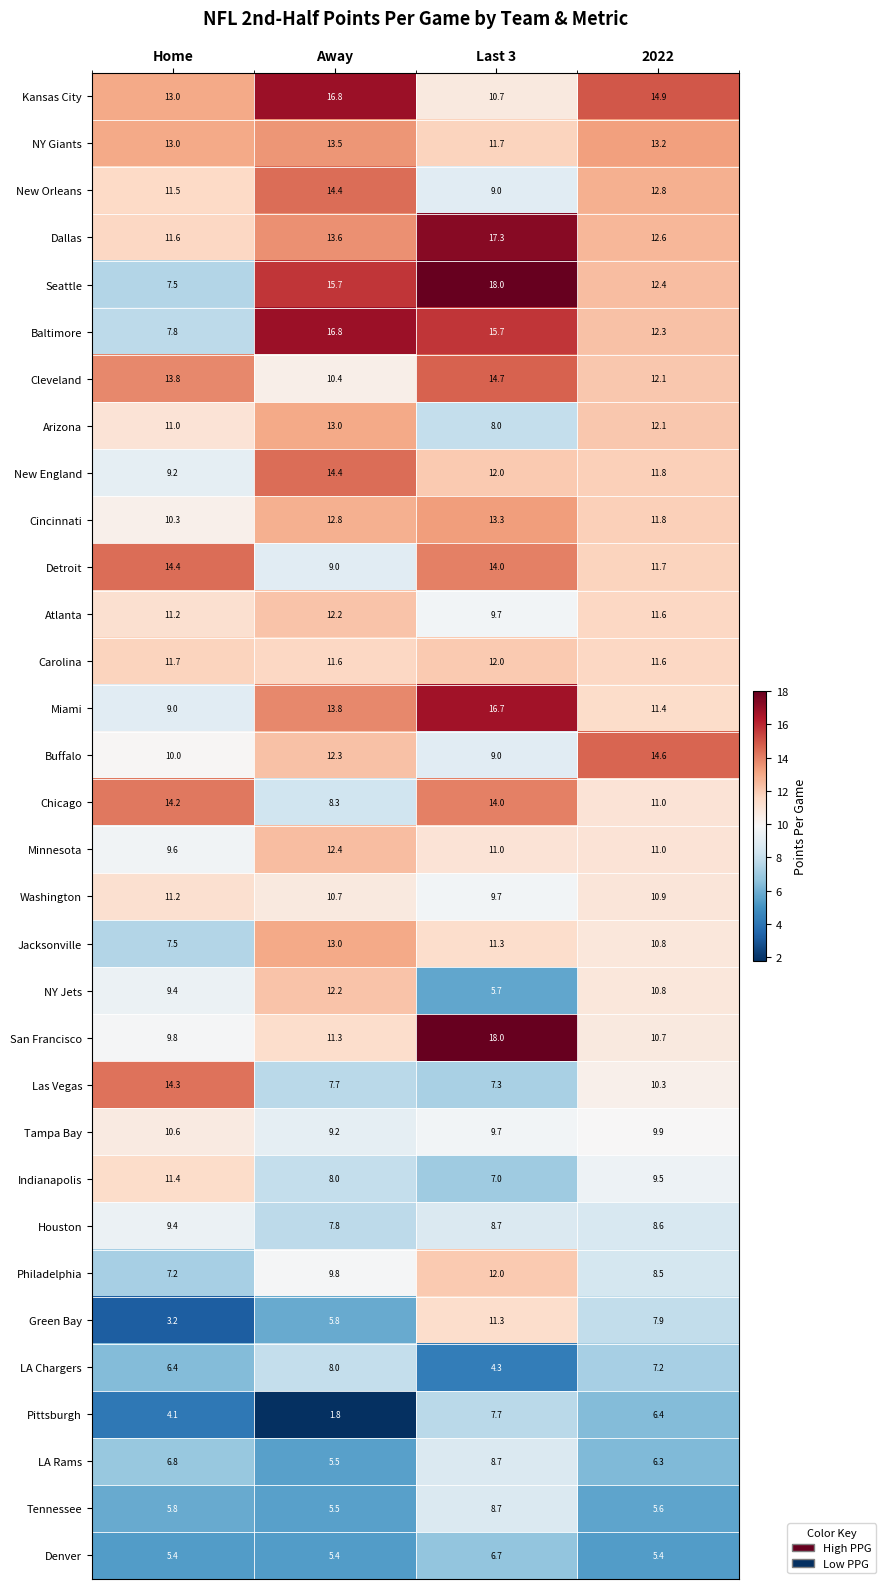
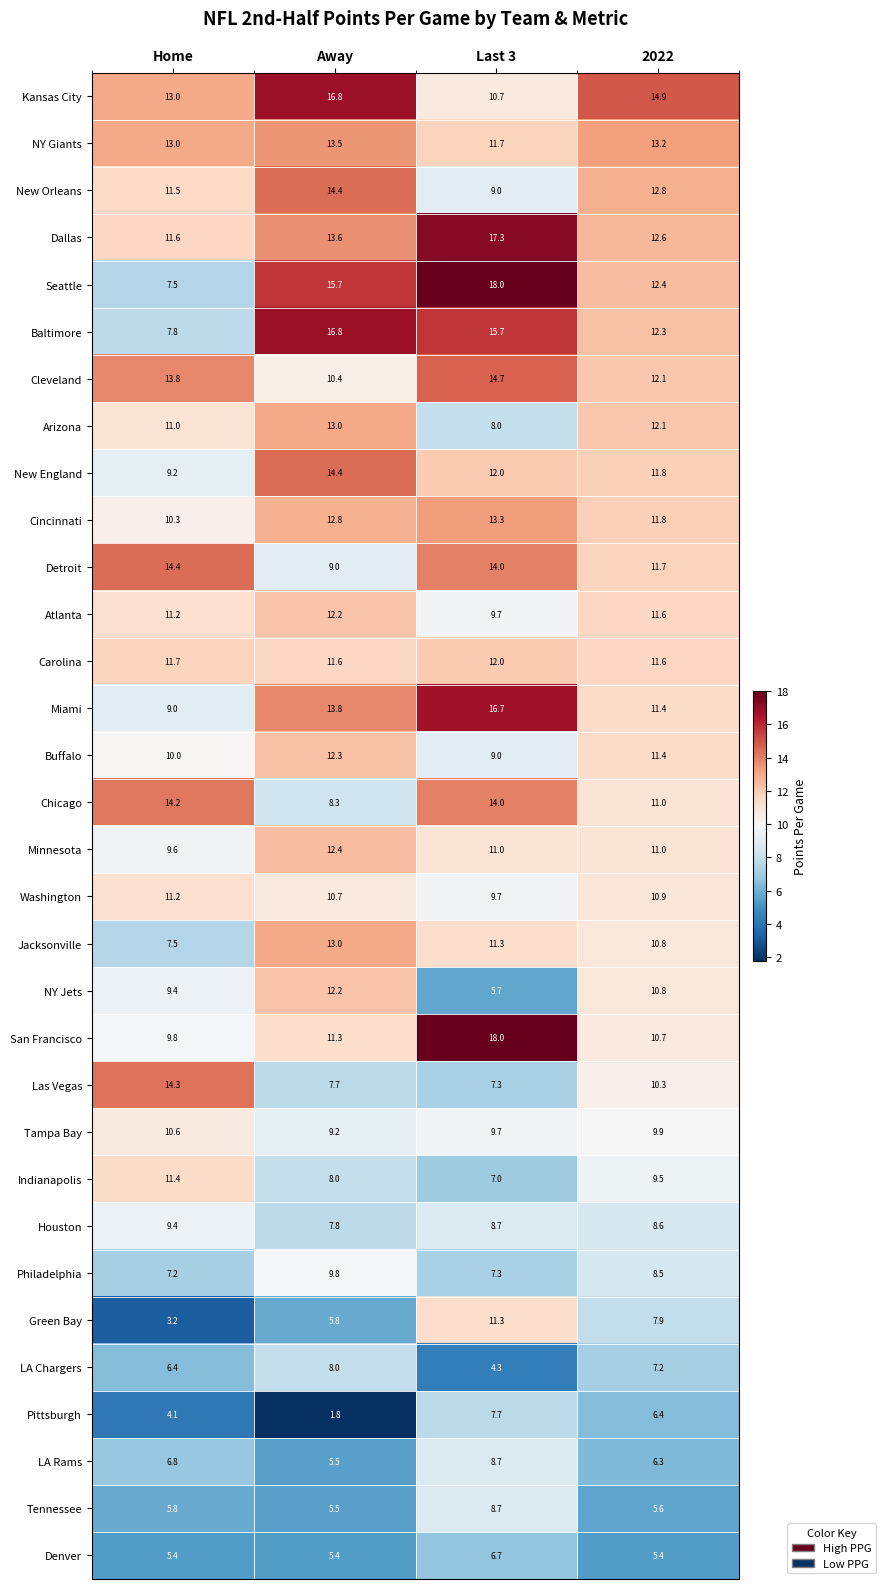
  {
    "Kansas City": {
      "Home": 13.0,
      "Away": 16.8,
      "Last 3": 10.7,
      "2022": 14.9
    },
    "NY Giants": {
      "Home": 13.0,
      "Away": 13.5,
      "Last 3": 11.7,
      "2022": 13.2
    },
    "New Orleans": {
      "Home": 11.5,
      "Away": 14.4,
      "Last 3": 9.0,
      "2022": 12.8
    },
    "Dallas": {
      "Home": 11.6,
      "Away": 13.6,
      "Last 3": 17.3,
      "2022": 12.6
    },
    "Seattle": {
      "Home": 7.5,
      "Away": 15.7,
      "Last 3": 18.0,
      "2022": 12.4
    },
    "Baltimore": {
      "Home": 7.8,
      "Away": 16.8,
      "Last 3": 15.7,
      "2022": 12.3
    },
    "Cleveland": {
      "Home": 13.8,
      "Away": 10.4,
      "Last 3": 14.7,
      "2022": 12.1
    },
    "Arizona": {
      "Home": 11.0,
      "Away": 13.0,
      "Last 3": 8.0,
      "2022": 12.1
    },
    "New England": {
      "Home": 9.2,
      "Away": 14.4,
      "Last 3": 12.0,
      "2022": 11.8
    },
    "Cincinnati": {
      "Home": 10.3,
      "Away": 12.8,
      "Last 3": 13.3,
      "2022": 11.8
    },
    "Detroit": {
      "Home": 14.4,
      "Away": 9.0,
      "Last 3": 14.0,
      "2022": 11.7
    },
    "Atlanta": {
      "Home": 11.2,
      "Away": 12.2,
      "Last 3": 9.7,
      "2022": 11.6
    },
    "Carolina": {
      "Home": 11.7,
      "Away": 11.6,
      "Last 3": 12.0,
      "2022": 11.6
    },
    "Miami": {
      "Home": 9.0,
      "Away": 13.8,
      "Last 3": 16.7,
      "2022": 11.4
    },
    "Buffalo": {
      "Home": 10.0,
      "Away": 12.3,
      "Last 3": 9.0,
-     "2022": 14.6
+     "2022": 11.4
    },
    "Chicago": {
      "Home": 14.2,
      "Away": 8.3,
      "Last 3": 14.0,
      "2022": 11.0
    },
    "Minnesota": {
      "Home": 9.6,
      "Away": 12.4,
      "Last 3": 11.0,
      "2022": 11.0
    },
    "Washington": {
      "Home": 11.2,
      "Away": 10.7,
      "Last 3": 9.7,
      "2022": 10.9
    },
    "Jacksonville": {
      "Home": 7.5,
      "Away": 13.0,
      "Last 3": 11.3,
      "2022": 10.8
    },
    "NY Jets": {
      "Home": 9.4,
      "Away": 12.2,
      "Last 3": 5.7,
      "2022": 10.8
    },
    "San Francisco": {
      "Home": 9.8,
      "Away": 11.3,
      "Last 3": 18.0,
      "2022": 10.7
    },
    "Las Vegas": {
      "Home": 14.3,
      "Away": 7.7,
      "Last 3": 7.3,
      "2022": 10.3
    },
    "Tampa Bay": {
      "Home": 10.6,
      "Away": 9.2,
      "Last 3": 9.7,
      "2022": 9.9
    },
    "Indianapolis": {
      "Home": 11.4,
      "Away": 8.0,
      "Last 3": 7.0,
      "2022": 9.5
    },
    "Houston": {
      "Home": 9.4,
      "Away": 7.8,
      "Last 3": 8.7,
      "2022": 8.6
    },
    "Philadelphia": {
      "Home": 7.2,
      "Away": 9.8,
-     "Last 3": 12.0,
+     "Last 3": 7.3,
      "2022": 8.5
    },
    "Green Bay": {
      "Home": 3.2,
      "Away": 5.8,
      "Last 3": 11.3,
      "2022": 7.9
    },
    "LA Chargers": {
      "Home": 6.4,
      "Away": 8.0,
      "Last 3": 4.3,
      "2022": 7.2
    },
    "Pittsburgh": {
      "Home": 4.1,
      "Away": 1.8,
      "Last 3": 7.7,
      "2022": 6.4
    },
    "LA Rams": {
      "Home": 6.8,
      "Away": 5.5,
      "Last 3": 8.7,
      "2022": 6.3
    },
    "Tennessee": {
      "Home": 5.8,
      "Away": 5.5,
      "Last 3": 8.7,
      "2022": 5.6
    },
    "Denver": {
      "Home": 5.4,
      "Away": 5.4,
      "Last 3": 6.7,
      "2022": 5.4
    }
  }
